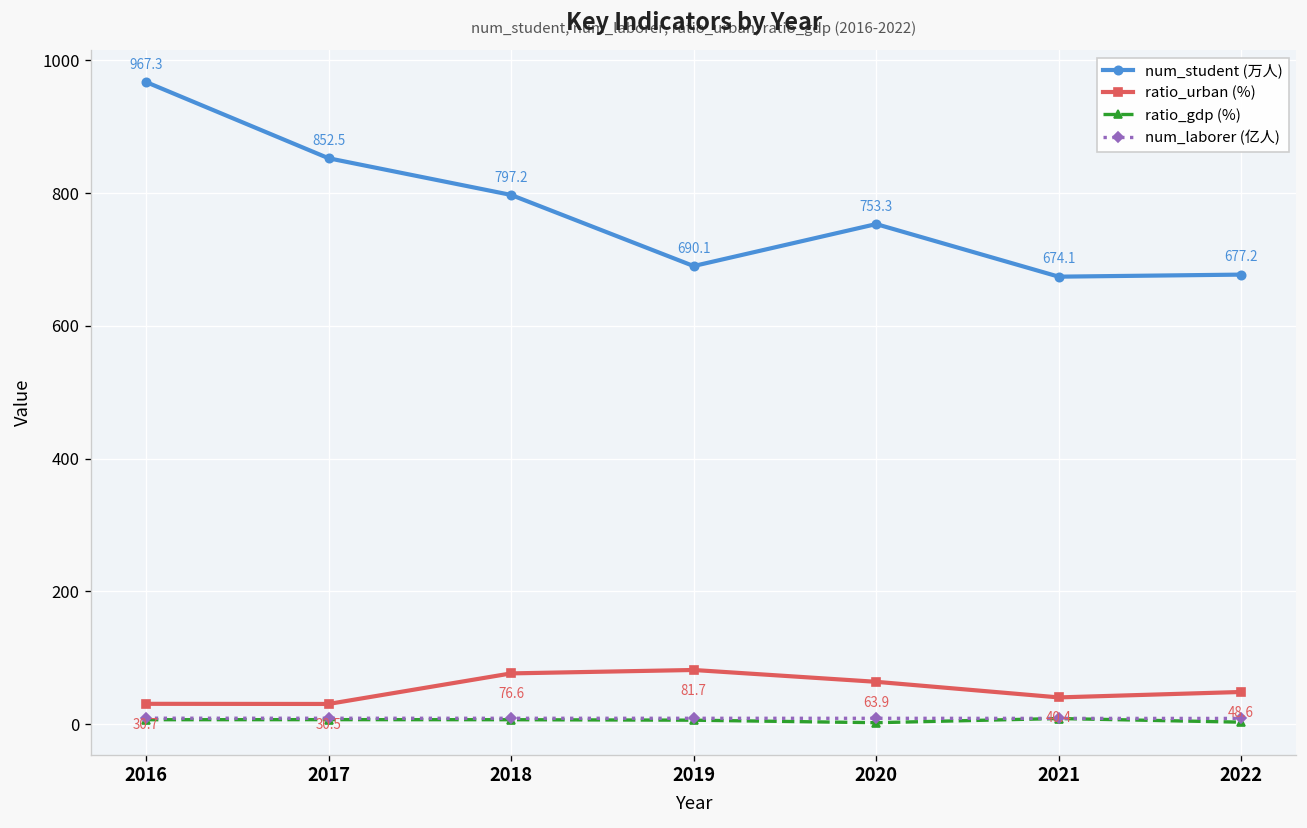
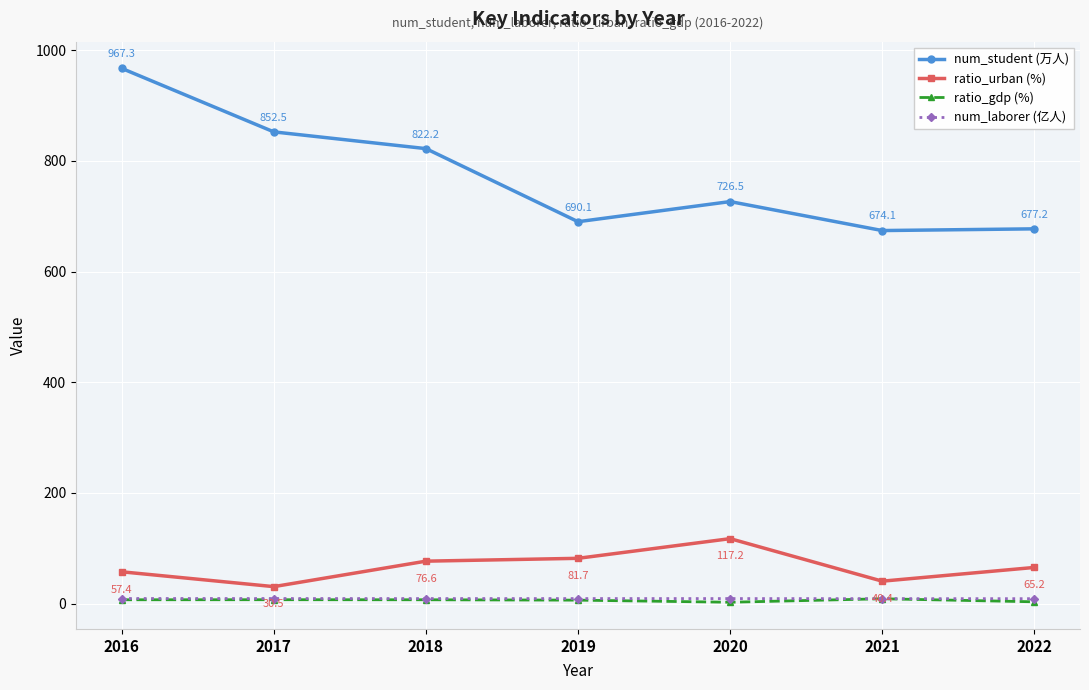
  {
    "num_student (万人)": {
      "2016": 967.3,
      "2017": 852.5,
-     "2018": 797.2,
+     "2018": 822.2,
      "2019": 690.1,
-     "2020": 753.3,
+     "2020": 726.5,
      "2021": 674.1,
      "2022": 677.2
    },
    "ratio_urban (%)": {
-     "2016": 30.7,
+     "2016": 57.4,
      "2018": 76.6,
      "2019": 81.7,
-     "2020": 63.9,
-     "2022": 48.6
+     "2020": 117.2,
+     "2022": 65.2
    },
    "ratio_gdp (%)": {
      "2020": 0,
      "2022": 0
    }
  }
